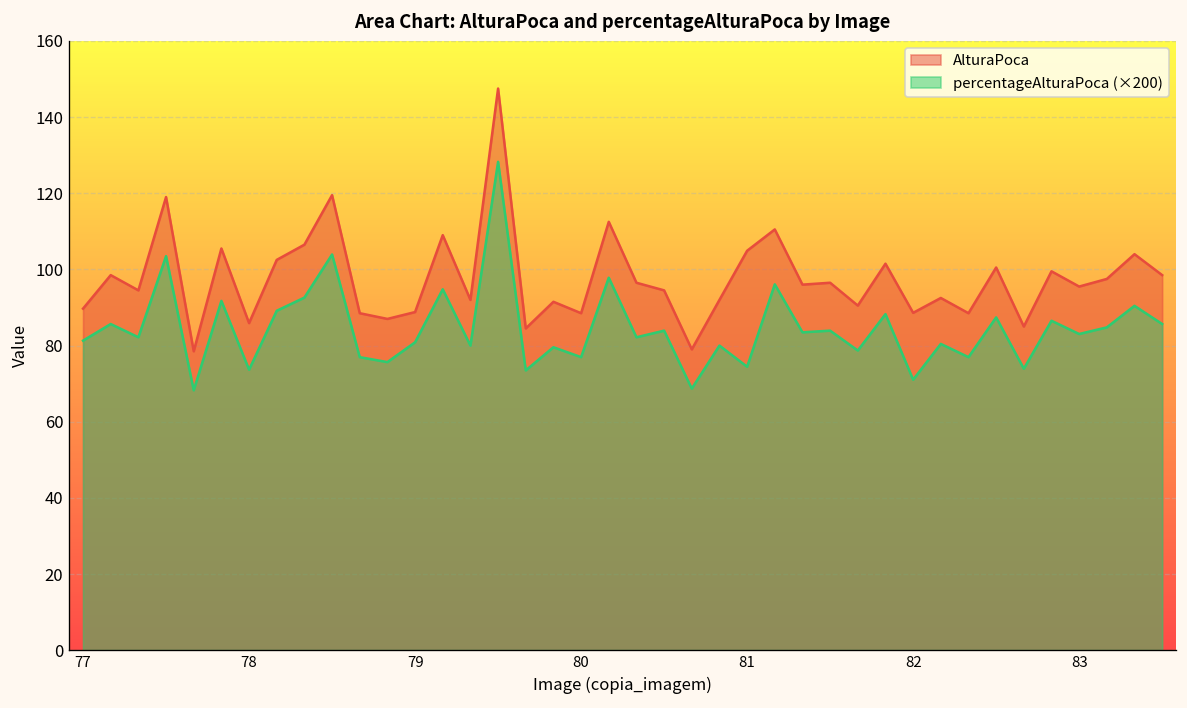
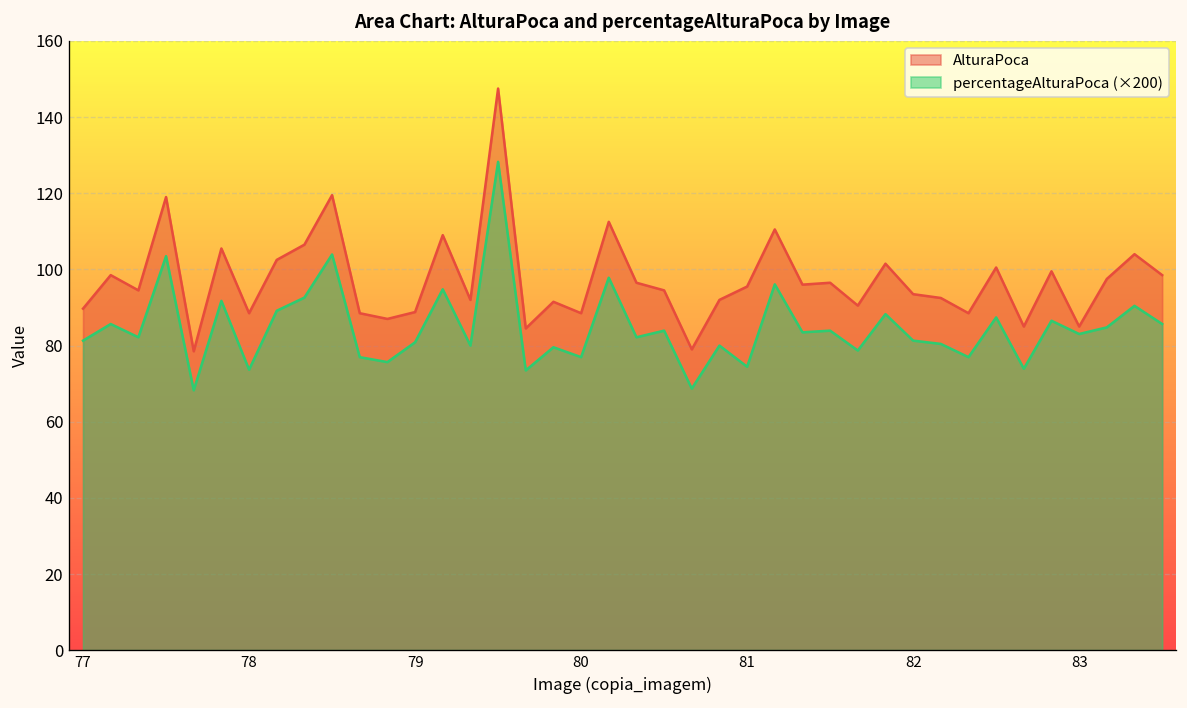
  {
    "AlturaPoca": {
      "77": 90,
-     "78": 86,
+     "78": 89,
      "79": 89,
      "80": 89,
-     "81": 105,
-     "82": 89,
-     "83": 96
+     "81": 96,
+     "82": 94,
+     "83": 85
    },
    "percentageAlturaPoca (×200)": {
      "77": 81,
      "78": 74,
      "79": 81,
      "80": 77,
      "81": 74,
-     "82": 71,
+     "82": 81,
      "83": 83
    }
  }
